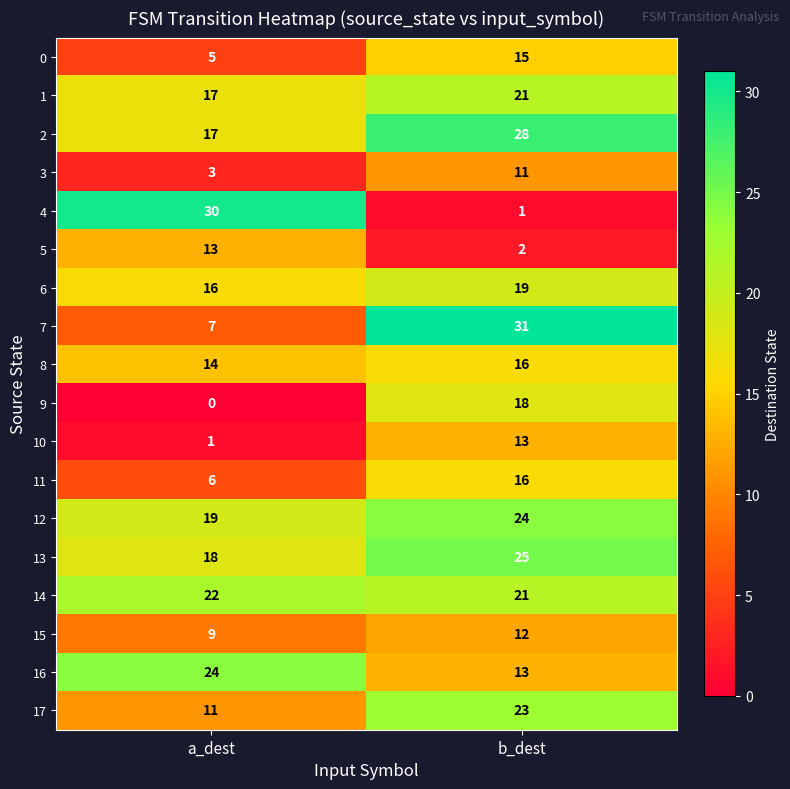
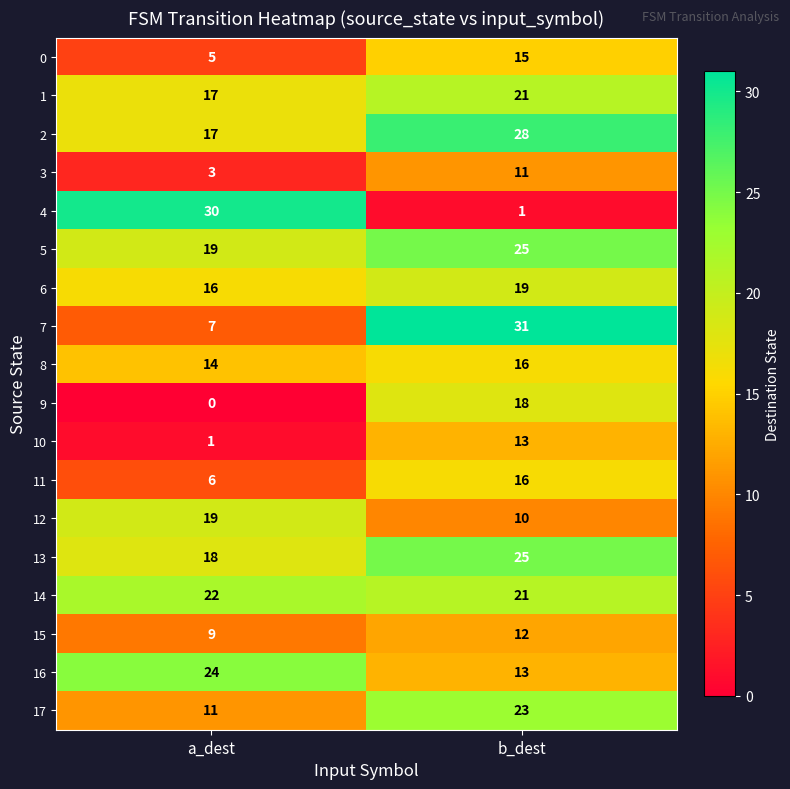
  {
    "0": {
      "a_dest": 5,
      "b_dest": 15
    },
    "1": {
      "a_dest": 17,
      "b_dest": 21
    },
    "2": {
      "a_dest": 17,
      "b_dest": 28
    },
    "3": {
      "a_dest": 3,
      "b_dest": 11
    },
    "4": {
      "a_dest": 30,
      "b_dest": 1
    },
    "5": {
-     "a_dest": 13,
-     "b_dest": 2
+     "a_dest": 19,
+     "b_dest": 25
    },
    "6": {
      "a_dest": 16,
      "b_dest": 19
    },
    "7": {
      "a_dest": 7,
      "b_dest": 31
    },
    "8": {
      "a_dest": 14,
      "b_dest": 16
    },
    "9": {
      "a_dest": 0,
      "b_dest": 18
    },
    "10": {
      "a_dest": 1,
      "b_dest": 13
    },
    "11": {
      "a_dest": 6,
      "b_dest": 16
    },
    "12": {
      "a_dest": 19,
-     "b_dest": 24
+     "b_dest": 10
    },
    "13": {
      "a_dest": 18,
      "b_dest": 25
    },
    "14": {
      "a_dest": 22,
      "b_dest": 21
    },
    "15": {
      "a_dest": 9,
      "b_dest": 12
    },
    "16": {
      "a_dest": 24,
      "b_dest": 13
    },
    "17": {
      "a_dest": 11,
      "b_dest": 23
    }
  }
